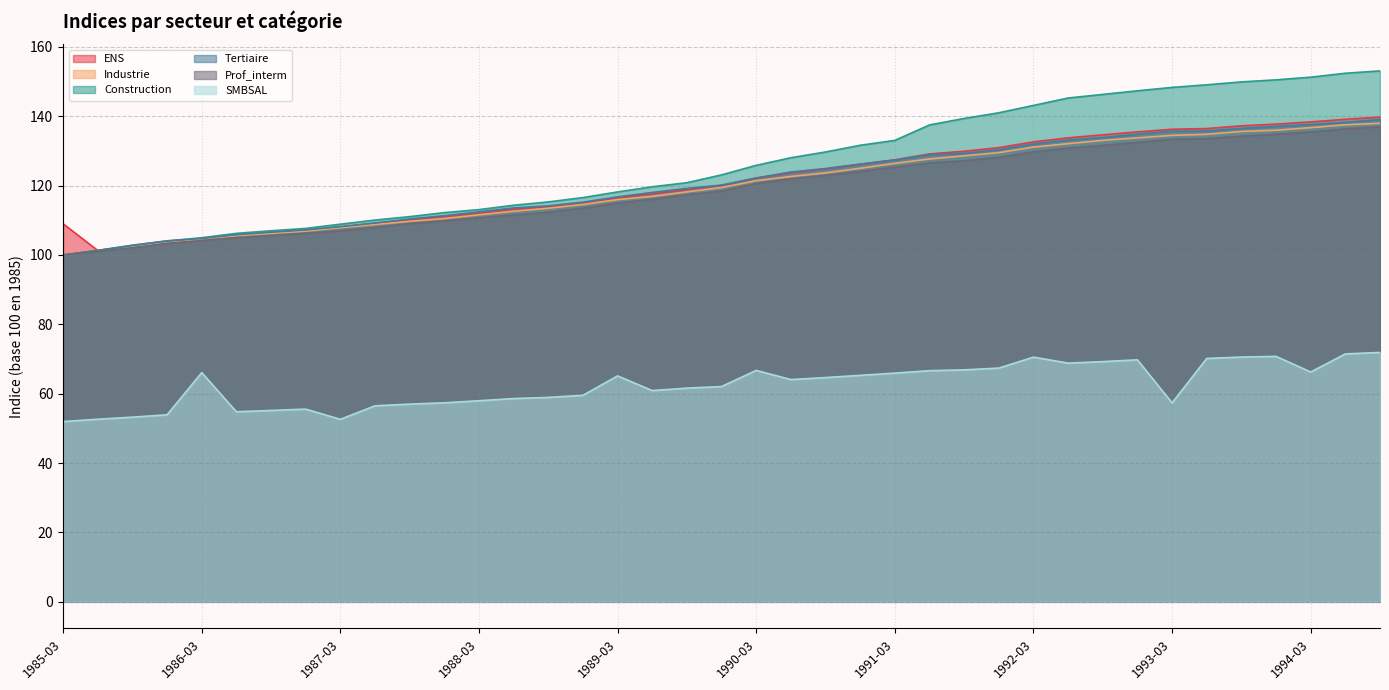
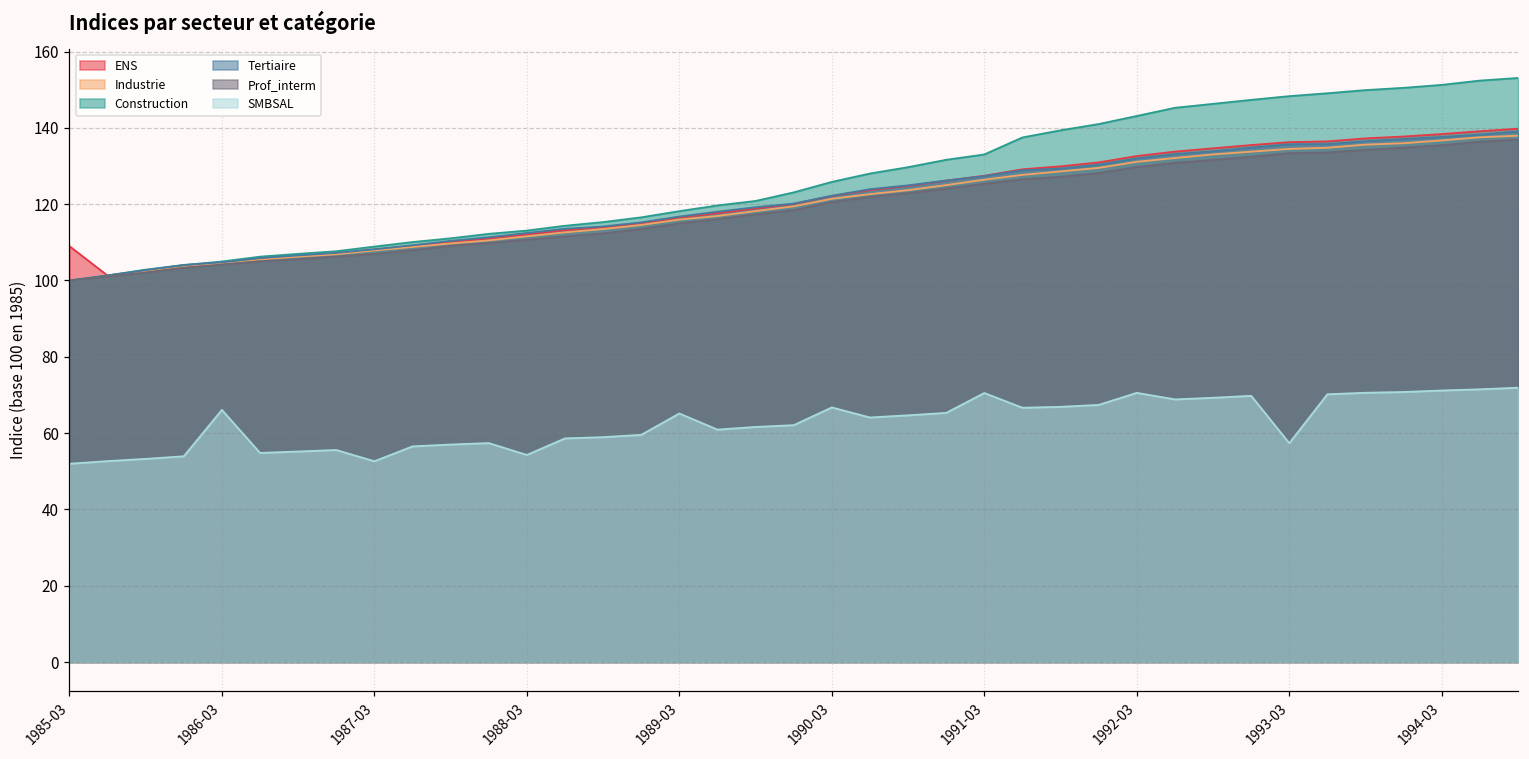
  {
    "ENS": {
      "1985-03": 109,
      "1994-03": 138
    },
    "Industrie": {
      "1990-03": 121,
      "1991-03": 126,
      "1992-03": 131,
      "1993-03": 134,
      "1994-03": 137
    },
    "SMBSAL": {
      "1985-03": 52,
      "1986-03": 66,
      "1987-03": 53,
-     "1988-03": 58,
+     "1988-03": 54,
      "1989-03": 65,
      "1990-03": 67,
-     "1991-03": 66,
+     "1991-03": 71,
      "1992-03": 71,
      "1993-03": 57,
-     "1994-03": 66
+     "1994-03": 71
    }
  }
